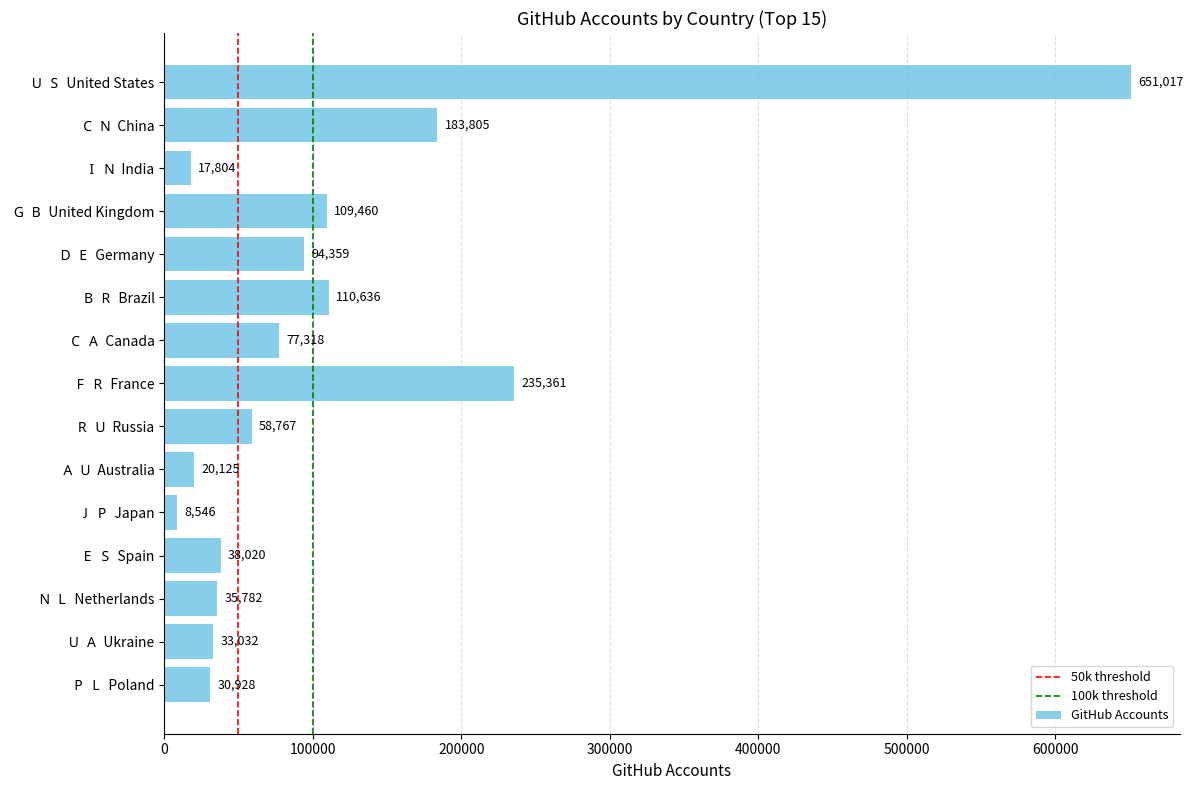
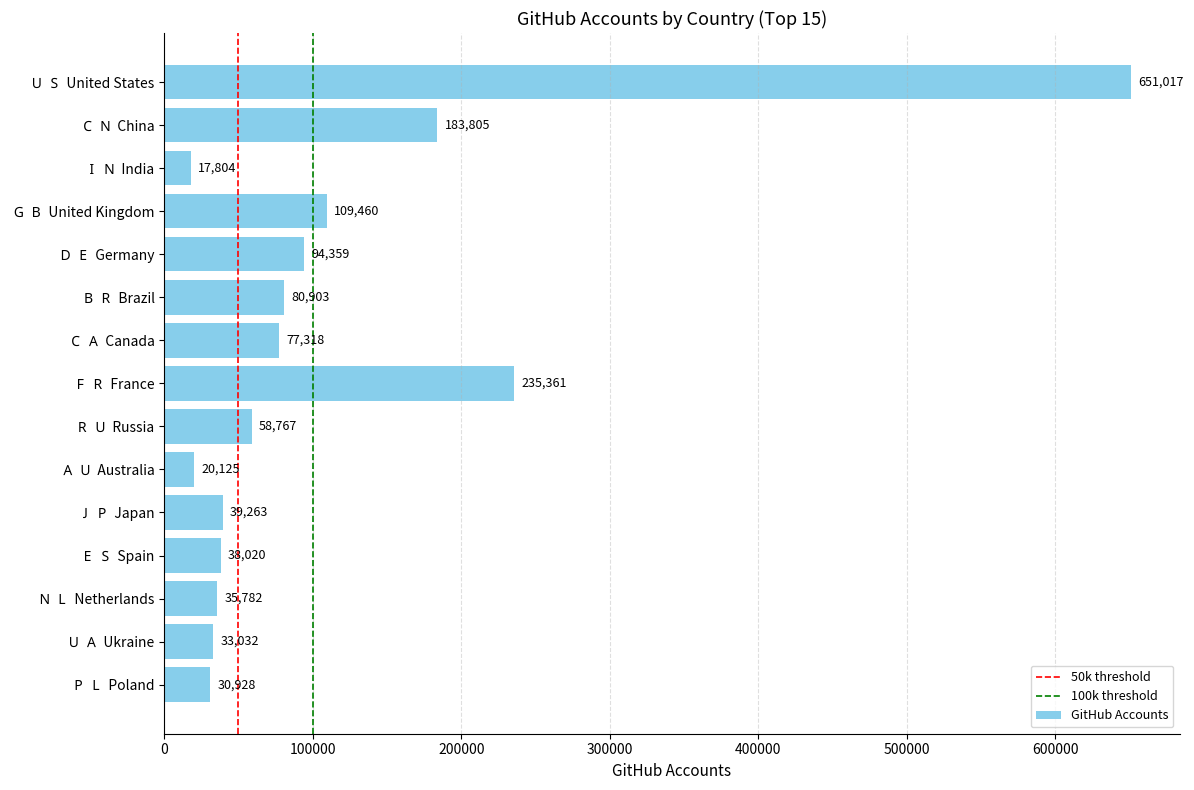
  {
    "🇺🇸 United States": "651,017",
    "🇨🇳 China": "183,805",
    "🇮🇳 India": "17,804",
    "🇬🇧 United Kingdom": "109,460",
    "🇩🇪 Germany": "94,359",
-   "🇧🇷 Brazil": "110,636",
+   "🇧🇷 Brazil": "80,903",
    "🇨🇦 Canada": "77,318",
    "🇫🇷 France": "235,361",
    "🇷🇺 Russia": "58,767",
    "🇦🇺 Australia": "20,125",
-   "🇯🇵 Japan": "8,546",
+   "🇯🇵 Japan": "39,263",
    "🇪🇸 Spain": "38,020",
    "🇳🇱 Netherlands": "35,782",
    "🇺🇦 Ukraine": "33,032",
    "🇵🇱 Poland": "30,928"
  }
